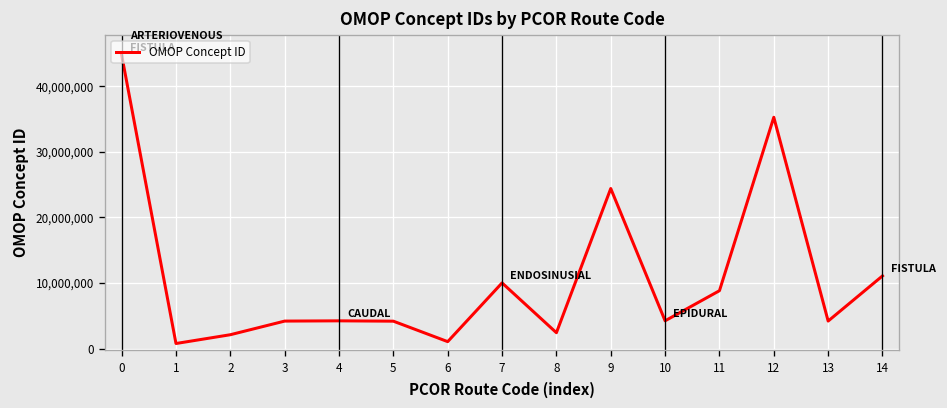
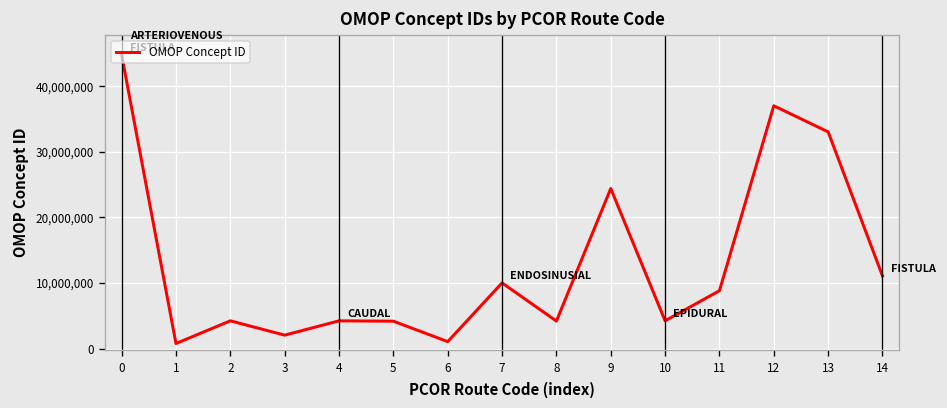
  {
    "1": "1,000,000",
-   "2": "2,000,000",
-   "3": "4,000,000",
+   "2": "4,000,000",
+   "3": "2,000,000",
    "4": "4,000,000",
    "5": "4,000,000",
    "6": "1,000,000",
    "7": "10,000,000",
-   "8": "2,000,000",
+   "8": "4,000,000",
    "9": "24,000,000",
    "10": "4,000,000",
    "11": "9,000,000",
-   "12": "35,000,000",
-   "13": "4,000,000",
+   "12": "37,000,000",
+   "13": "33,000,000",
    "14": "11,000,000"
  }
